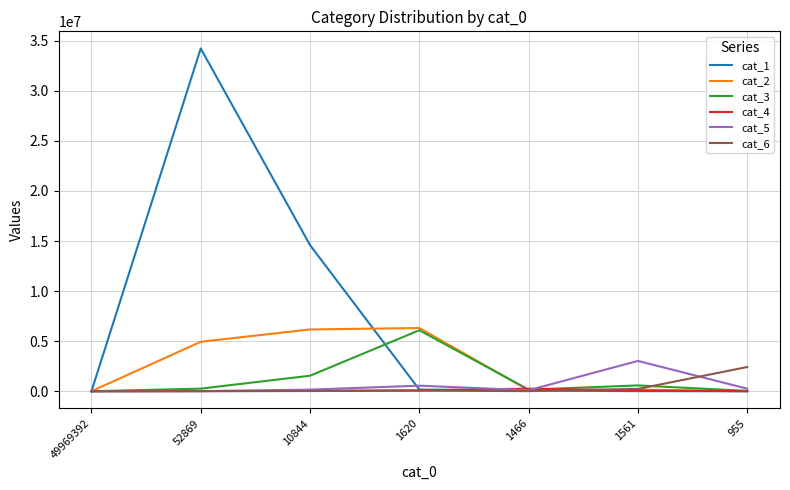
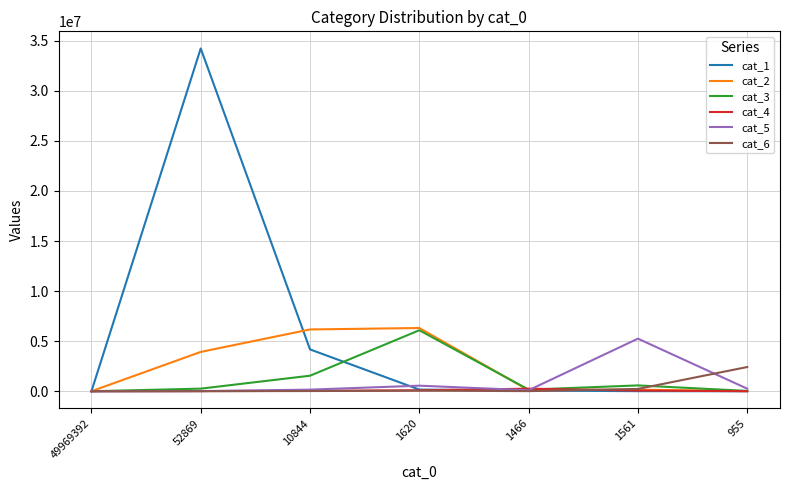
  {
    "cat_1": {
      "52869": 34200000,
-     "10844": 14600000
+     "10844": 4200000
    },
    "cat_2": {
-     "52869": 4900000,
+     "52869": 3900000,
      "10844": 6200000
    },
    "cat_3": {
      "10844": 1600000,
      "1561": 600000
    },
    "cat_5": {
      "1620": 600000,
-     "1561": 3000000
+     "1561": 5300000
    },
    "cat_6": {
      "955": 2400000
    }
  }
